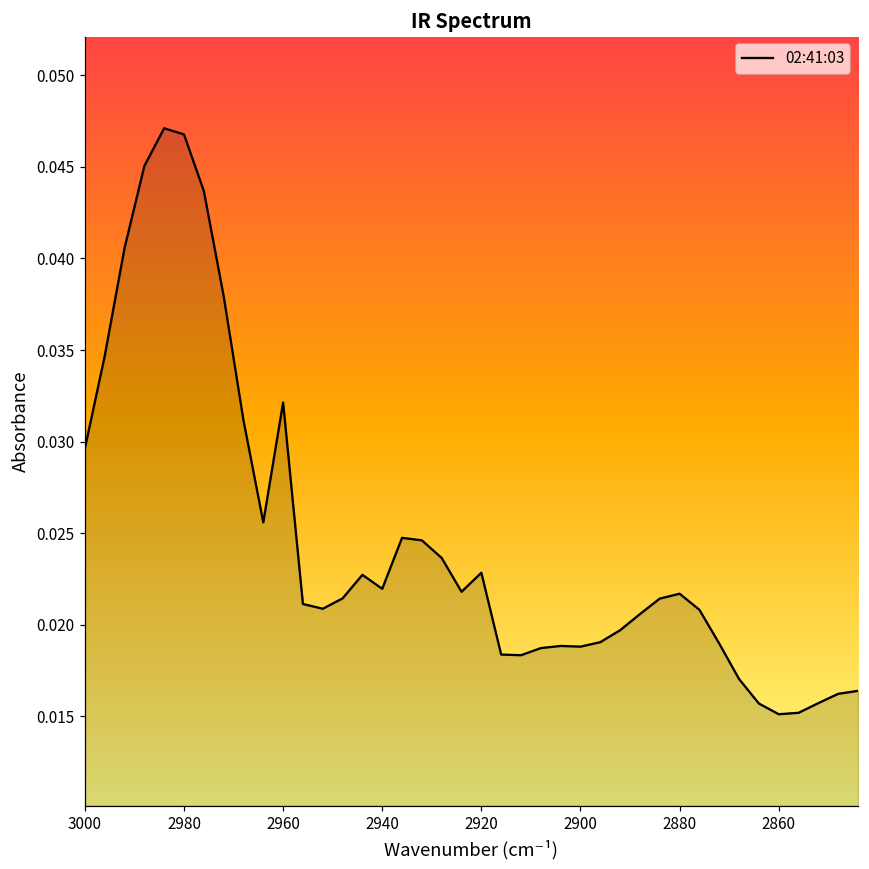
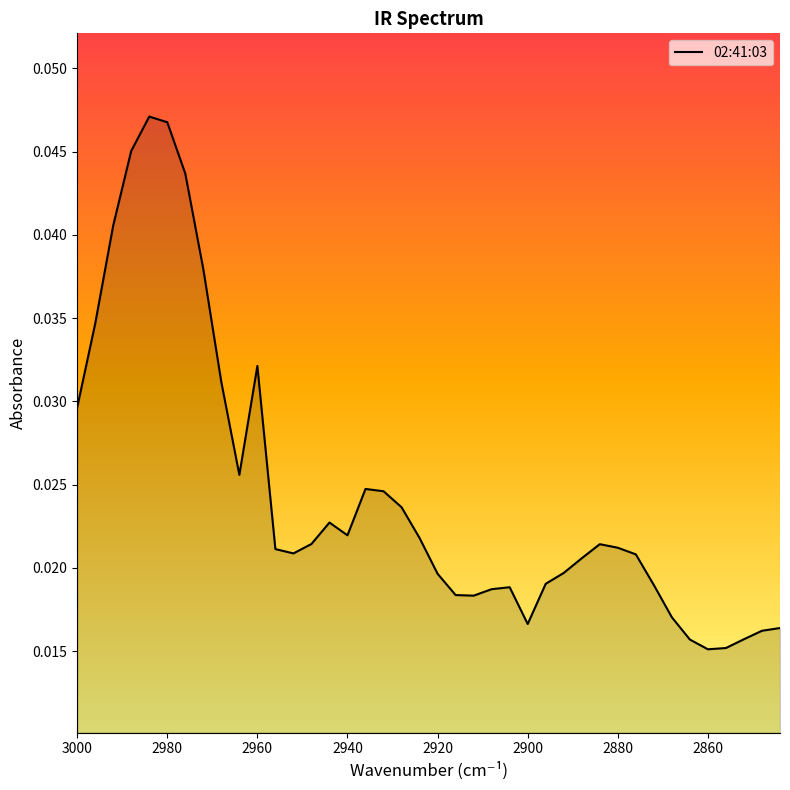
  {
    "3000": 0.0296,
    "2980": 0.0468,
    "2960": 0.0321,
    "2940": 0.0220,
-   "2920": 0.0228,
-   "2900": 0.0188,
-   "2880": 0.0217,
+   "2920": 0.0197,
+   "2900": 0.0166,
+   "2880": 0.0212,
    "2860": 0.0151
  }
